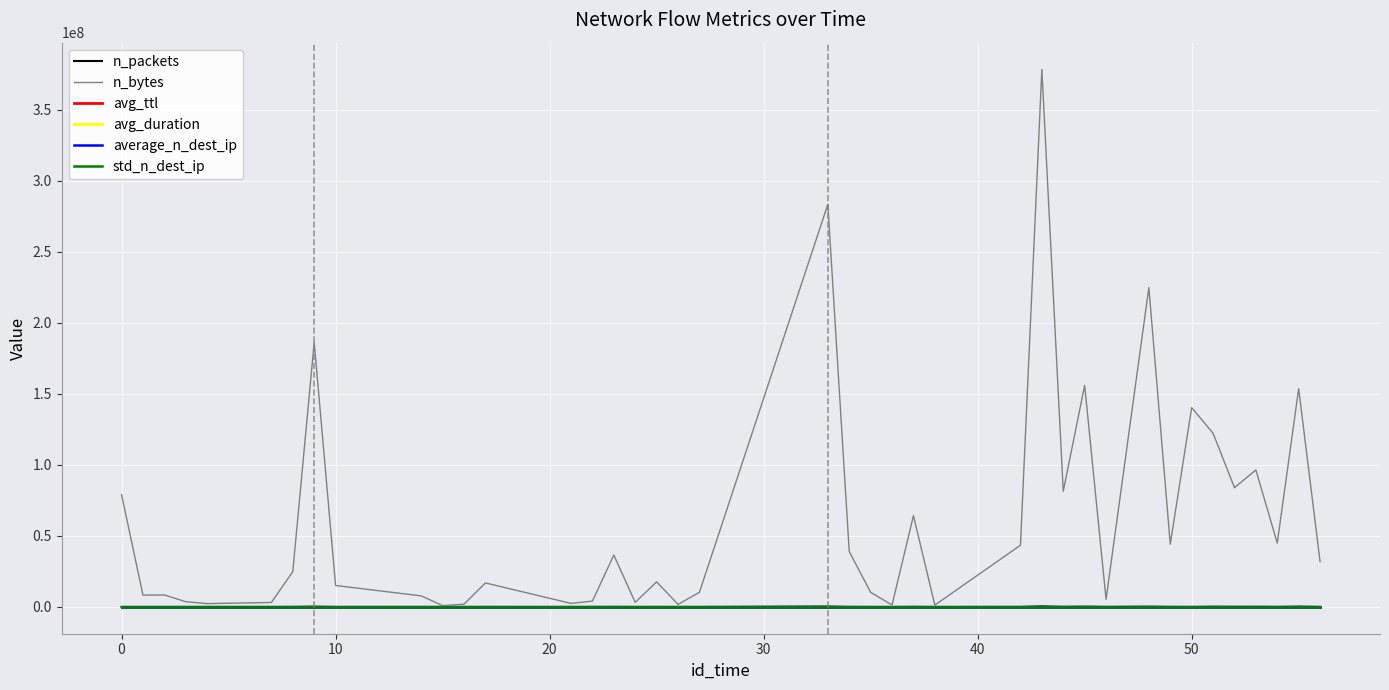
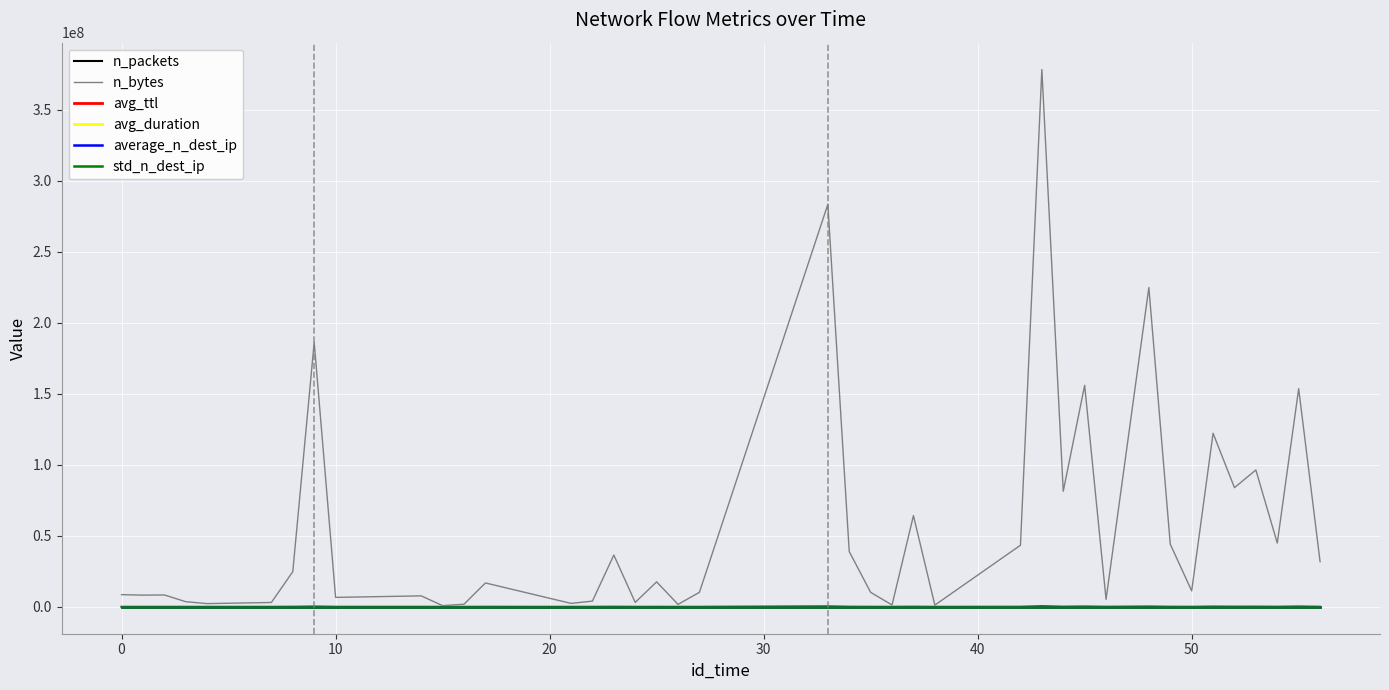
  {
    "n_bytes": {
-     "0": 79000000,
-     "10": 15000000,
-     "50": 140000000
+     "0": 9000000,
+     "10": 7000000,
+     "50": 11000000
    }
  }
